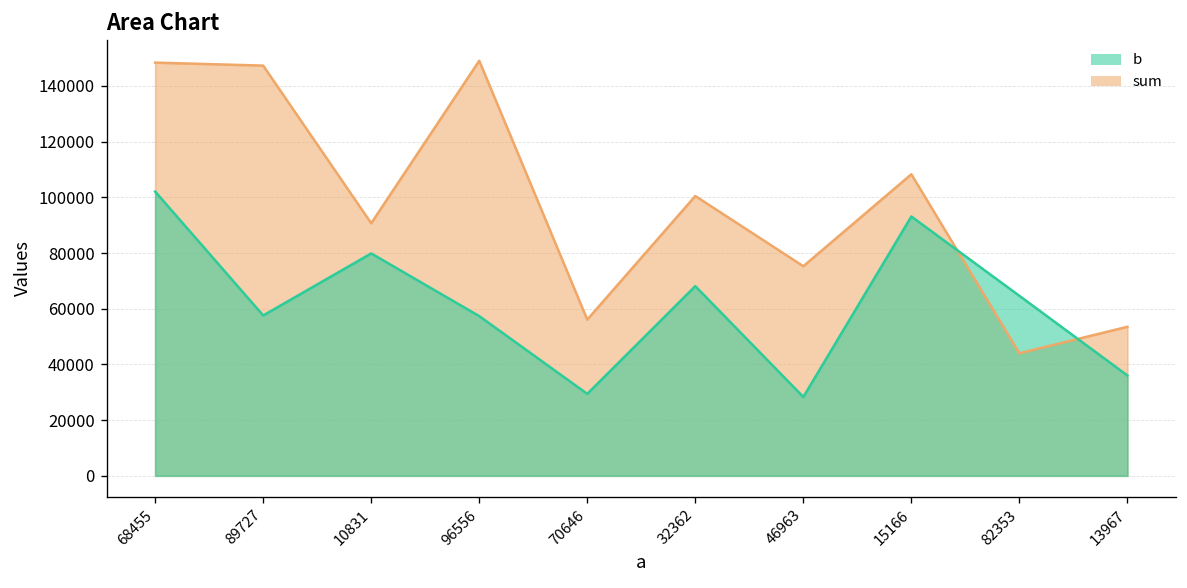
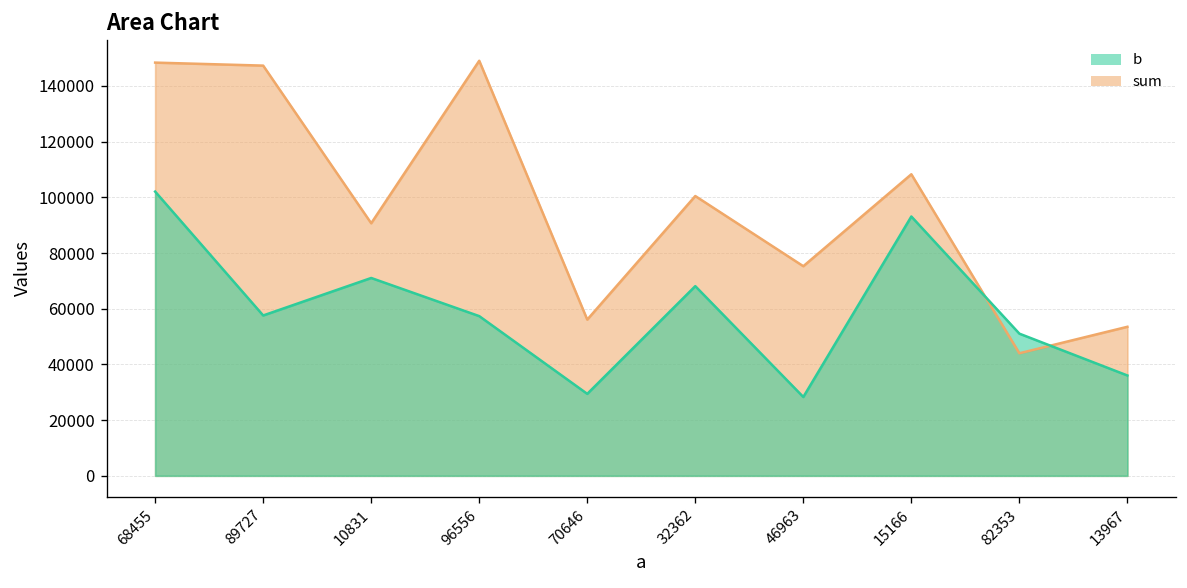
  {
    "sum": {
      "68455": 148000,
      "89727": 147000,
      "10831": 91000,
      "96556": 149000,
      "70646": 56000,
      "32362": 100000,
      "46963": 75000,
      "15166": 108000,
      "82353": 44000,
      "13967": 54000
    },
    "b": {
      "68455": 102000,
      "89727": 58000,
-     "10831": 80000,
+     "10831": 71000,
      "96556": 57000,
      "70646": 29000,
      "32362": 68000,
      "46963": 28000,
      "15166": 93000,
-     "82353": 65000,
+     "82353": 51000,
      "13967": 36000
    }
  }
